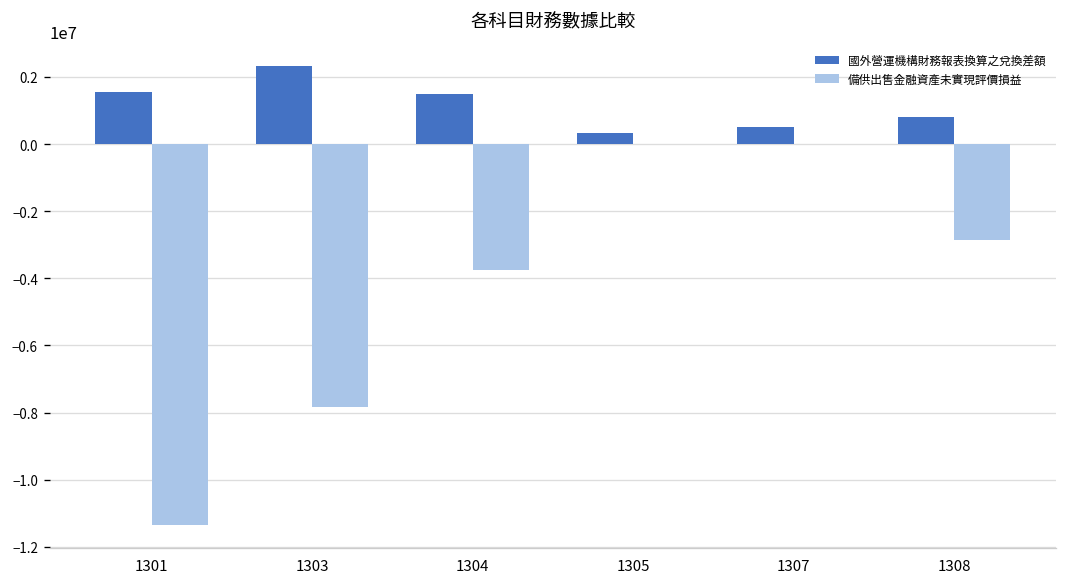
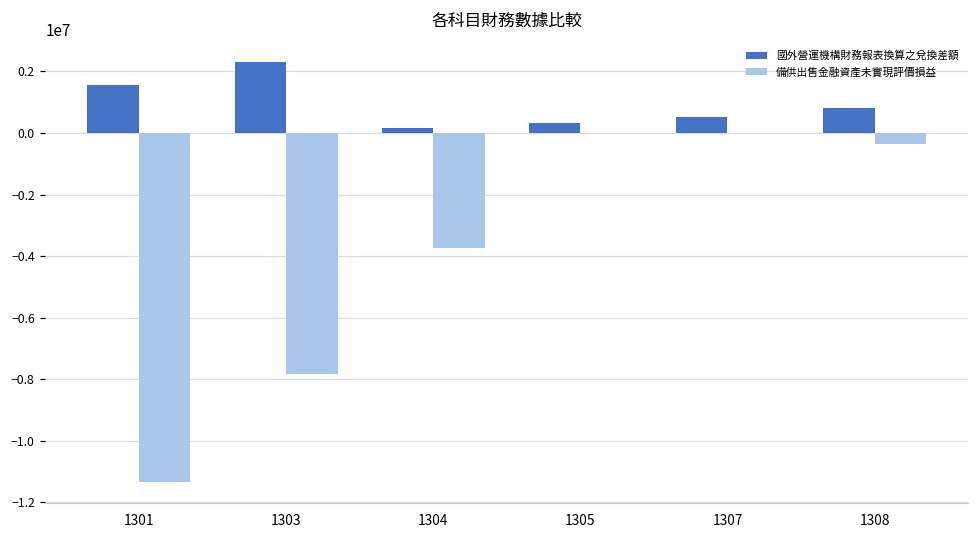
  {
    "國外營運機構財務報表換算之兌換差額": {
      "1301": 1600000,
      "1303": 2300000,
-     "1304": 1500000,
+     "1304": 200000,
      "1305": 300000,
      "1307": 500000,
      "1308": 800000
    },
    "備供出售金融資產未實現評價損益": {
      "1301": -11300000,
      "1303": -7800000,
      "1304": -3700000,
-     "1308": -2800000
+     "1308": -400000
    }
  }
